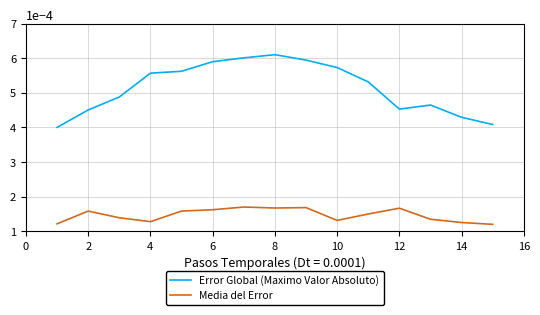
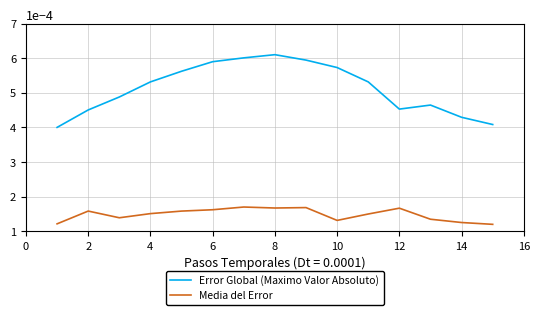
  {
    "Error Global (Maximo Valor Absoluto)": {
      "2": 0.00045,
-     "4": 0.00056,
+     "4": 0.00053,
      "6": 0.00059,
      "8": 0.00061,
      "10": 0.00057,
      "12": 0.00045,
      "14": 0.00043
    },
    "Media del Error": {
      "2": 0.00016,
-     "4": 0.00013,
+     "4": 0.00015,
      "6": 0.00016,
      "8": 0.00017,
      "10": 0.00013,
      "12": 0.00017,
      "14": 0.00013
    }
  }
